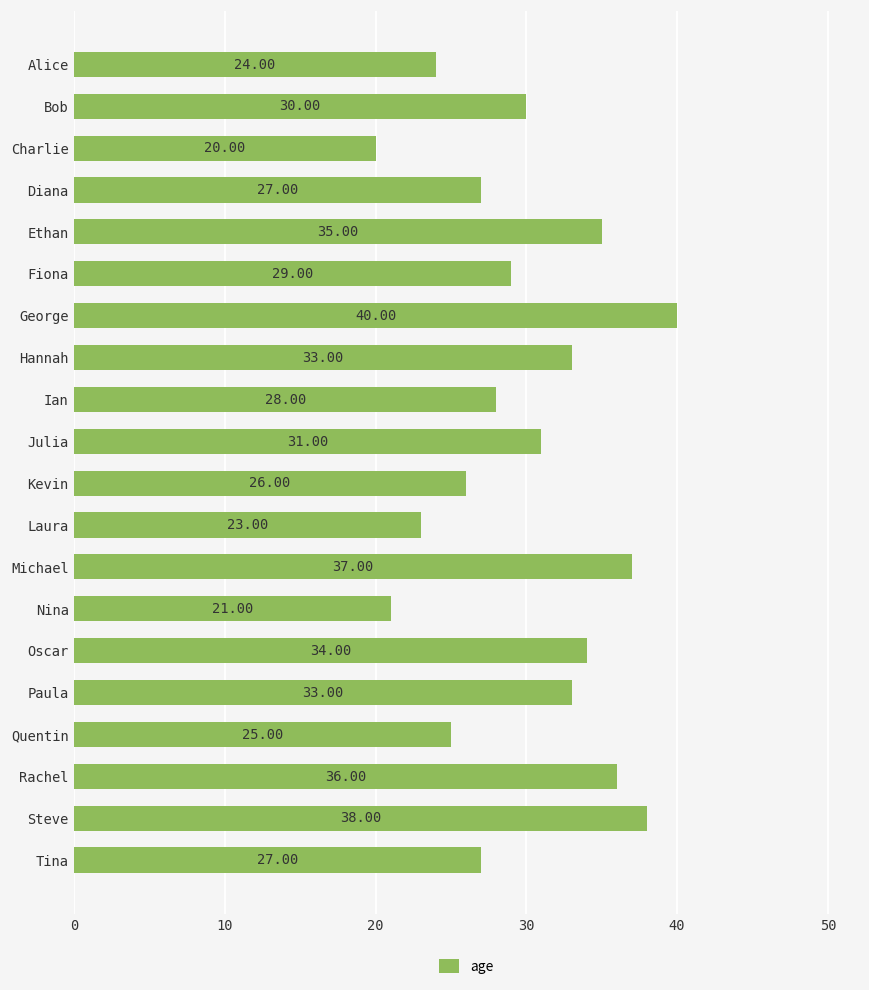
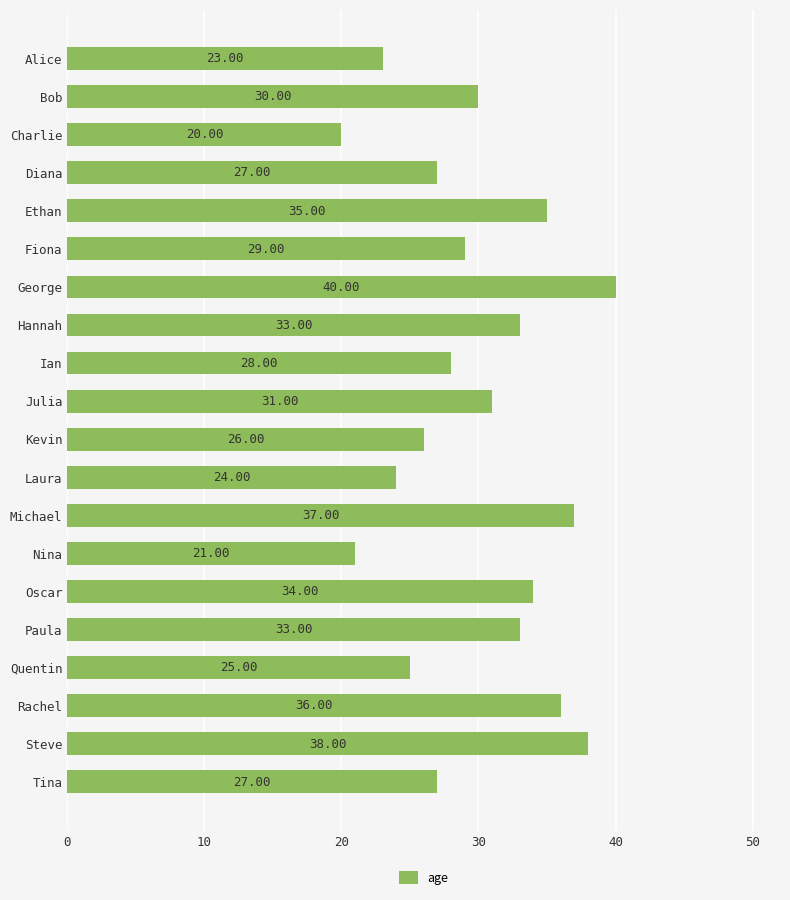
  {
-   "Alice": 24.00,
+   "Alice": 23.00,
    "Bob": 30.00,
    "Charlie": 20.00,
    "Diana": 27.00,
    "Ethan": 35.00,
    "Fiona": 29.00,
    "George": 40.00,
    "Hannah": 33.00,
    "Ian": 28.00,
    "Julia": 31.00,
    "Kevin": 26.00,
-   "Laura": 23.00,
+   "Laura": 24.00,
    "Michael": 37.00,
    "Nina": 21.00,
    "Oscar": 34.00,
    "Paula": 33.00,
    "Quentin": 25.00,
    "Rachel": 36.00,
    "Steve": 38.00,
    "Tina": 27.00
  }
